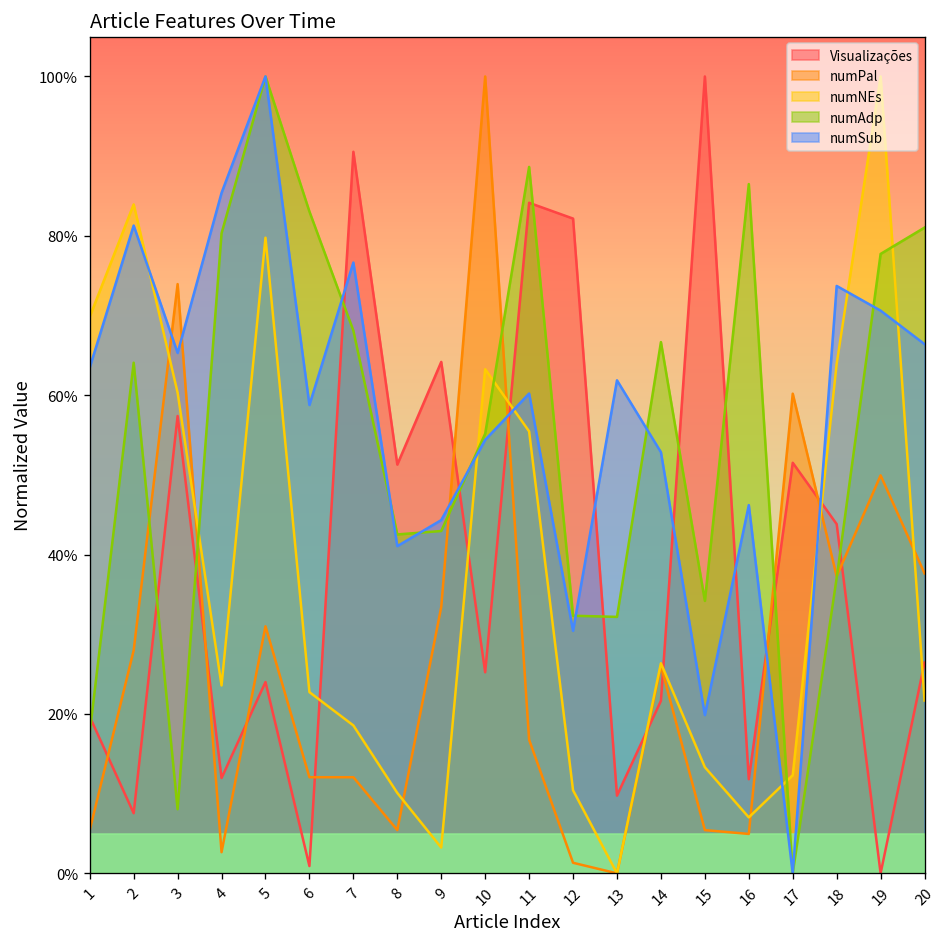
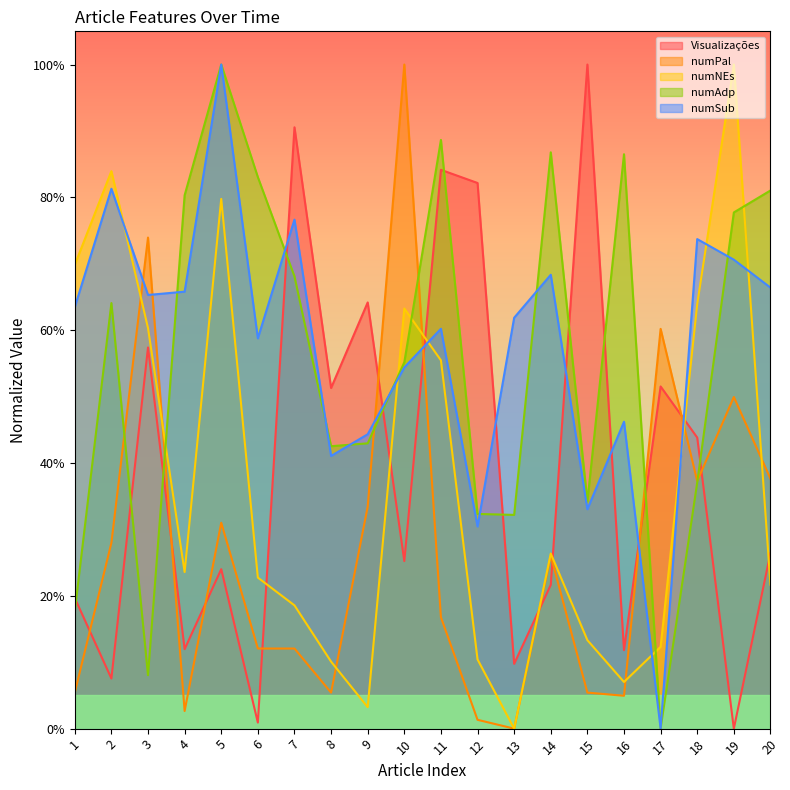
  {
    "Visualizações": {
      "1": "20%",
      "2": "8%",
      "3": "57%",
      "4": "12%",
      "5": "24%",
      "7": "91%",
      "8": "51%",
      "9": "64%",
      "10": "25%",
      "11": "84%",
      "12": "82%",
      "13": "10%",
      "14": "22%",
      "15": "100%",
      "16": "12%",
      "17": "52%",
      "18": "44%",
      "20": "26%"
    },
    "numAdp": {
      "1": "18%",
      "2": "64%",
      "3": "8%",
      "4": "80%",
      "6": "83%",
      "7": "68%",
      "8": "43%",
      "9": "43%",
      "10": "55%",
      "11": "89%",
      "12": "32%",
      "13": "32%",
-     "14": "67%",
+     "14": "87%",
      "15": "34%",
      "16": "86%",
      "19": "78%",
      "20": "81%"
    },
    "numSub": {
      "1": "63%",
      "2": "81%",
      "3": "65%",
-     "4": "85%",
+     "4": "66%",
      "6": "59%",
      "7": "77%",
      "8": "41%",
      "9": "44%",
      "10": "54%",
      "11": "60%",
      "12": "30%",
      "13": "62%",
-     "14": "53%",
-     "15": "20%",
+     "14": "68%",
+     "15": "33%",
      "16": "46%",
      "18": "74%",
      "19": "71%",
      "20": "66%"
    }
  }
